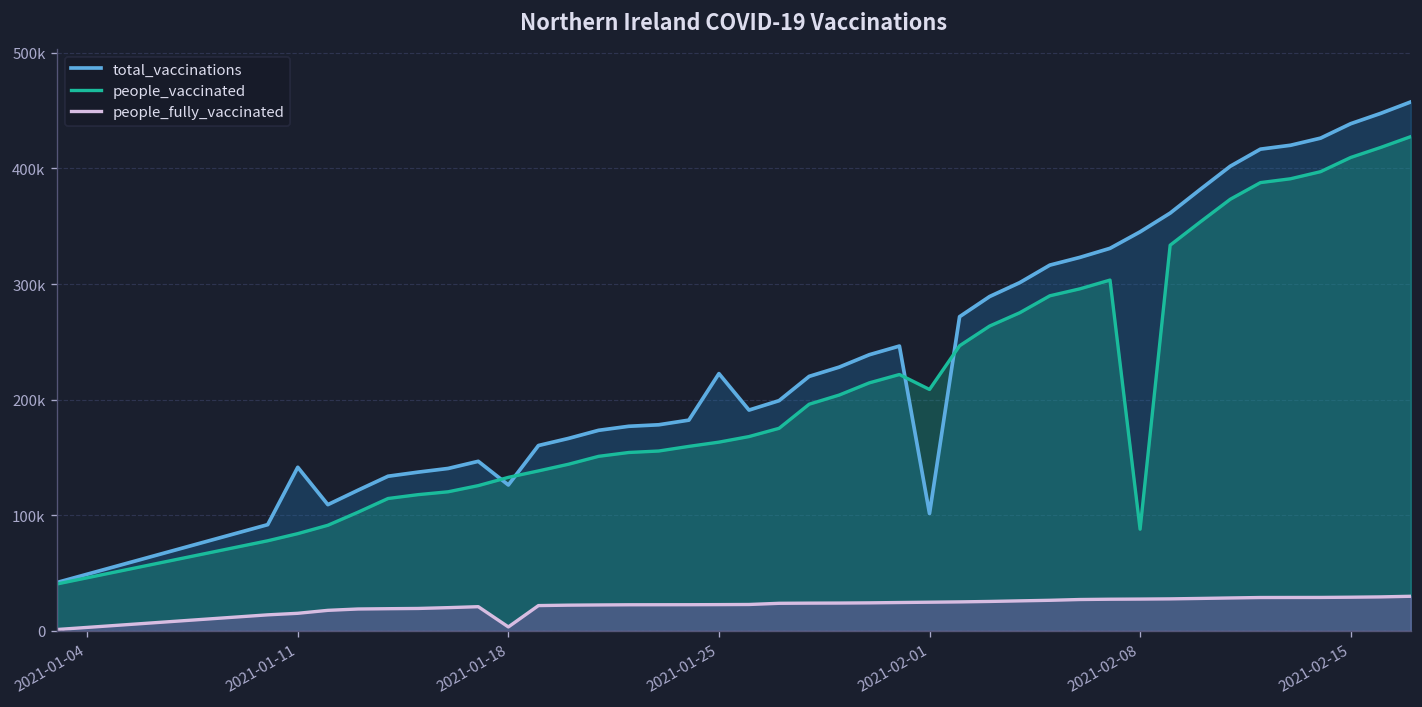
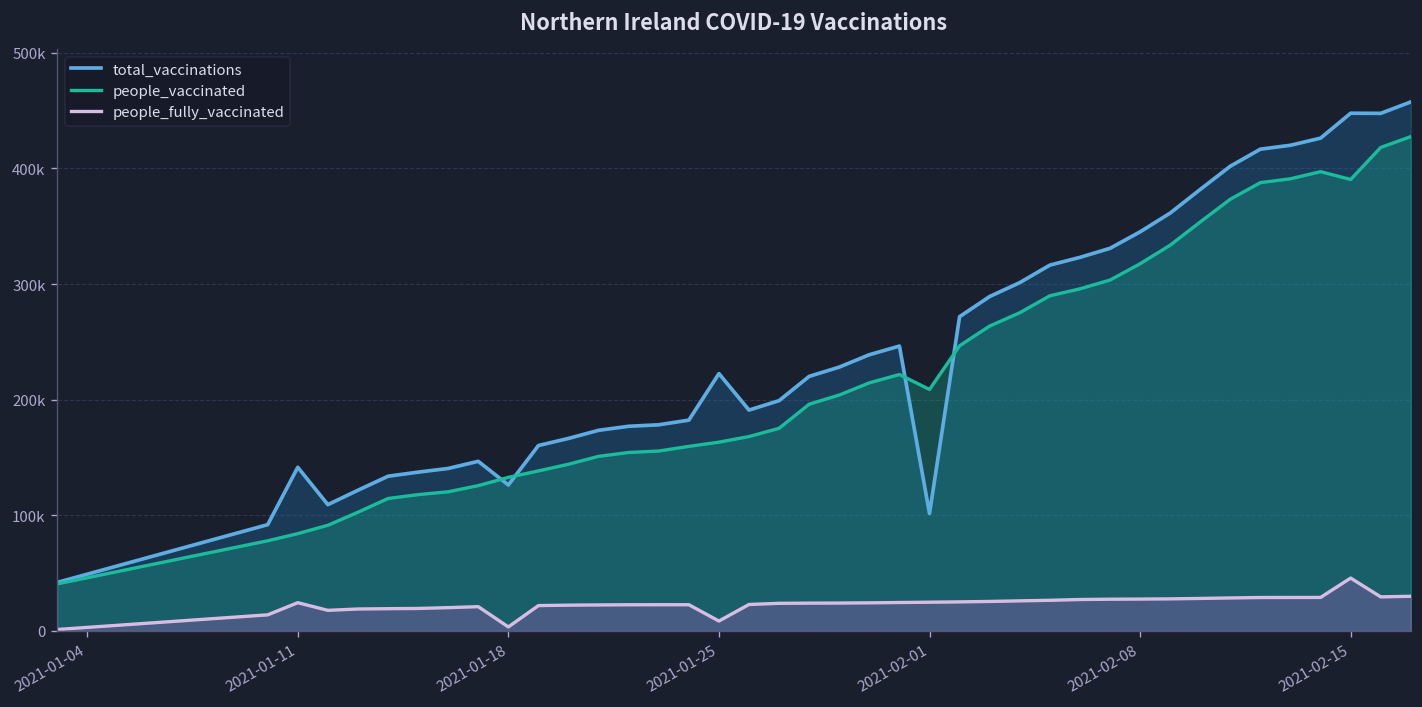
  {
    "total_vaccinations": {
      "2021-01-11": 140000,
      "2021-01-18": 130000,
      "2021-01-25": 220000,
      "2021-02-01": 100000,
      "2021-02-08": 350000,
-     "2021-02-15": 440000
+     "2021-02-15": 450000
    },
    "people_vaccinated": {
      "2021-01-11": 80000,
      "2021-01-18": 130000,
      "2021-01-25": 160000,
      "2021-02-01": 210000,
-     "2021-02-08": 90000,
-     "2021-02-15": 410000
+     "2021-02-08": 320000,
+     "2021-02-15": 390000
    },
    "people_fully_vaccinated": {
-     "2021-01-11": 15000,
+     "2021-01-11": 24000,
      "2021-01-18": 0,
-     "2021-01-25": 20000,
+     "2021-01-25": 10000,
      "2021-02-01": 20000,
      "2021-02-08": 30000,
-     "2021-02-15": 30000
+     "2021-02-15": 50000
    }
  }
